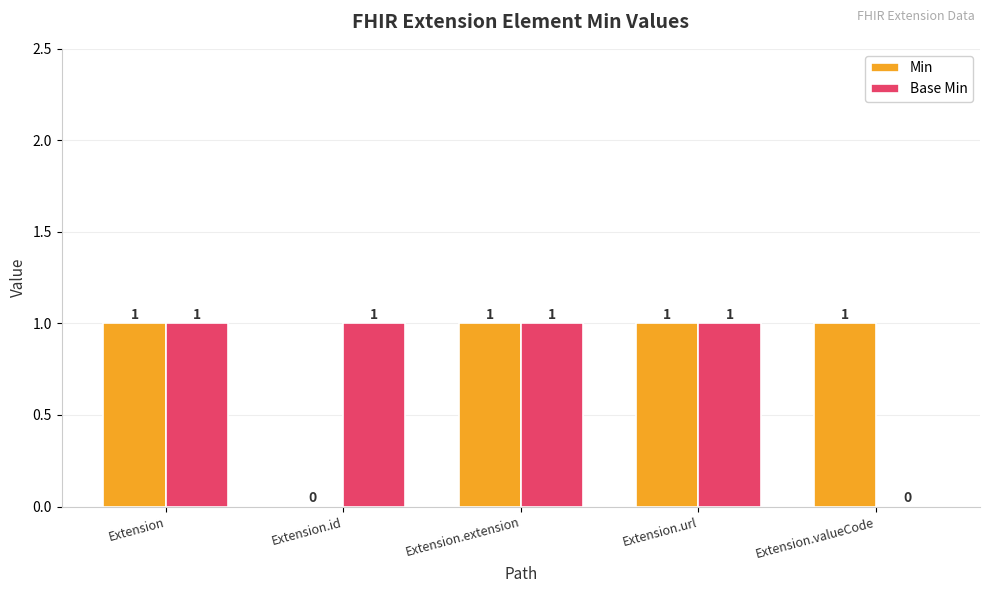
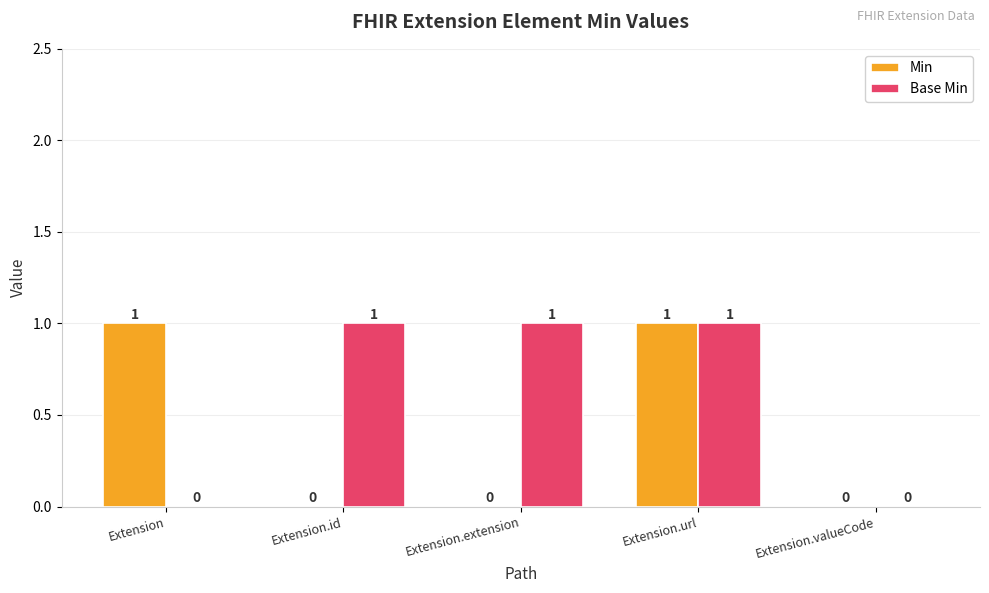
  {
    "Min": {
      "Extension": 1,
      "Extension.id": 0,
-     "Extension.extension": 1,
+     "Extension.extension": 0,
      "Extension.url": 1,
-     "Extension.valueCode": 1
+     "Extension.valueCode": 0
    },
    "Base Min": {
-     "Extension": 1,
+     "Extension": 0,
      "Extension.id": 1,
      "Extension.extension": 1,
      "Extension.url": 1,
      "Extension.valueCode": 0
    }
  }
